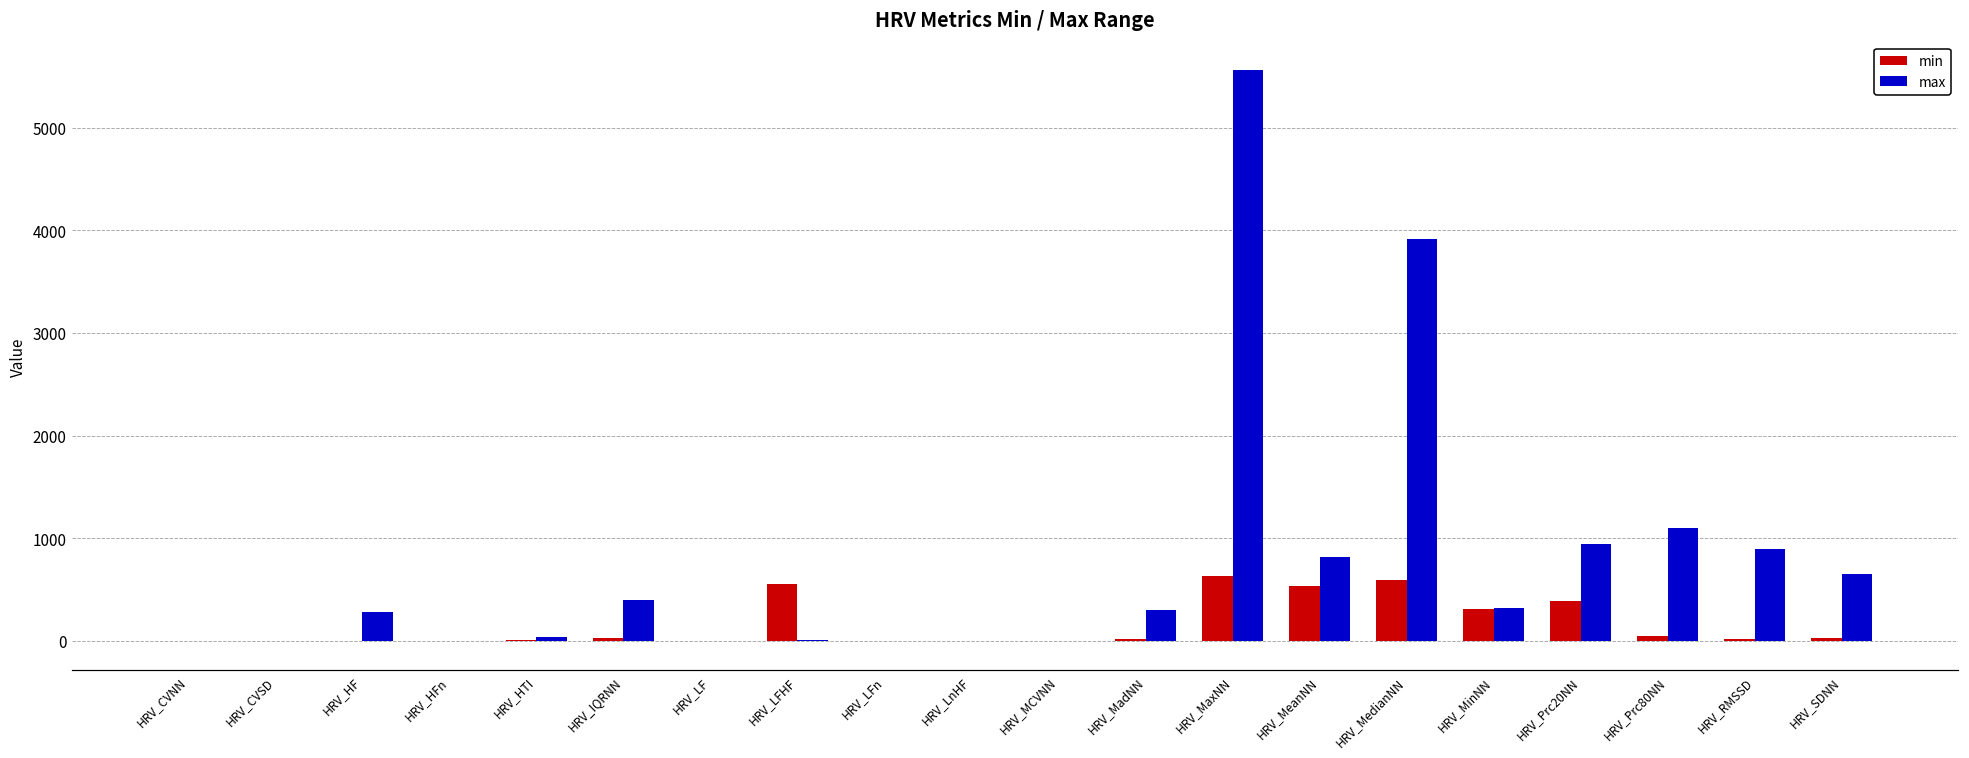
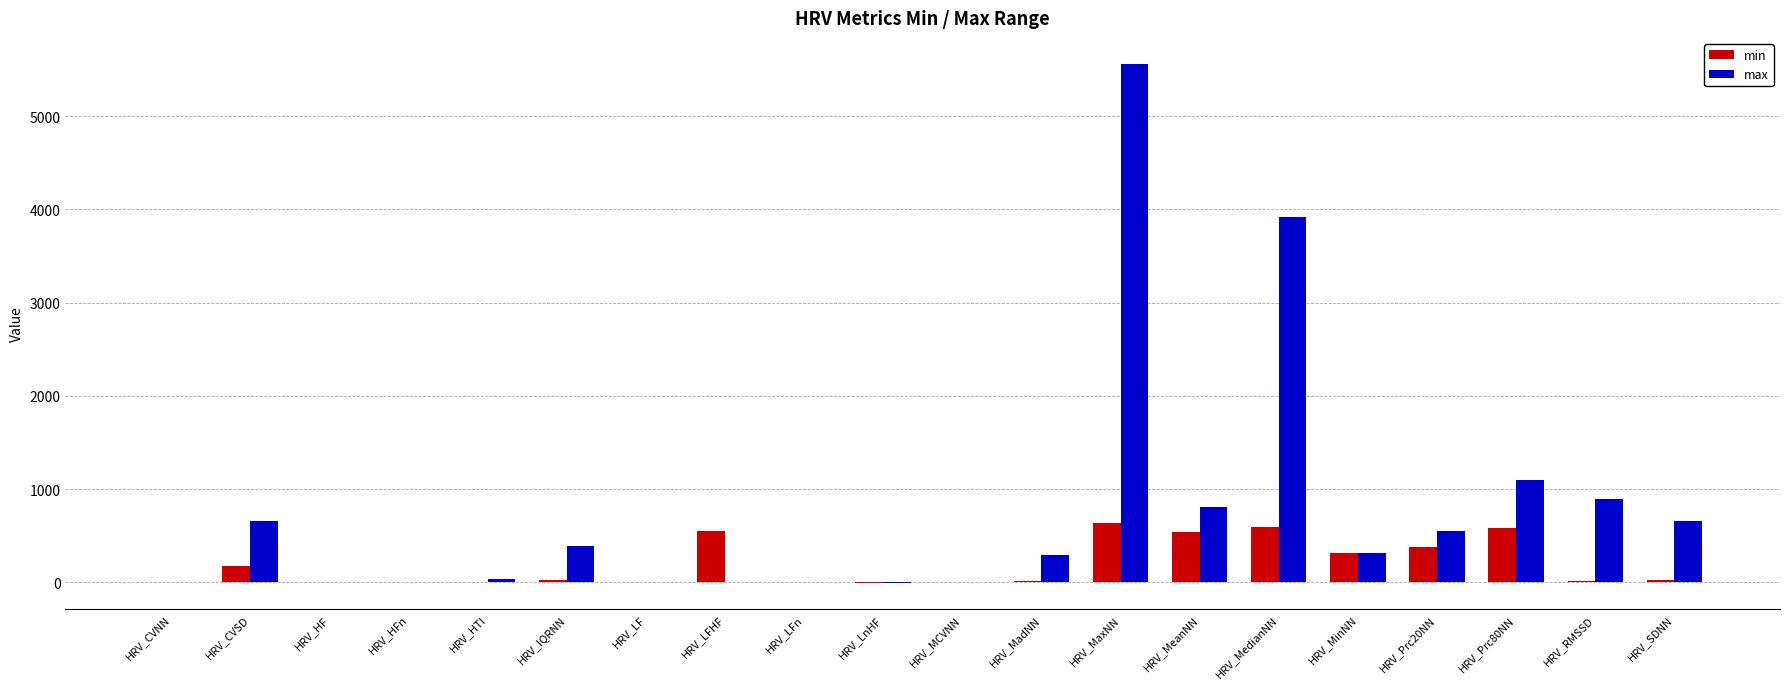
  {
    "min": {
-     "HRV_CVSD": 0,
+     "HRV_CVSD": 200,
      "HRV_LFHF": 500,
      "HRV_MaxNN": 600,
      "HRV_MeanNN": 500,
      "HRV_MedianNN": 600,
      "HRV_MinNN": 300,
      "HRV_Prc20NN": 400,
-     "HRV_Prc80NN": 0
+     "HRV_Prc80NN": 600
    },
    "max": {
-     "HRV_CVSD": 0,
-     "HRV_HF": 300,
+     "HRV_CVSD": 700,
+     "HRV_HF": 0,
      "HRV_HTI": 0,
      "HRV_IQRNN": 400,
      "HRV_MadNN": 300,
      "HRV_MaxNN": 5600,
      "HRV_MeanNN": 800,
      "HRV_MedianNN": 3900,
      "HRV_MinNN": 300,
-     "HRV_Prc20NN": 900,
+     "HRV_Prc20NN": 500,
      "HRV_Prc80NN": 1100,
      "HRV_RMSSD": 900,
      "HRV_SDNN": 700
    }
  }
